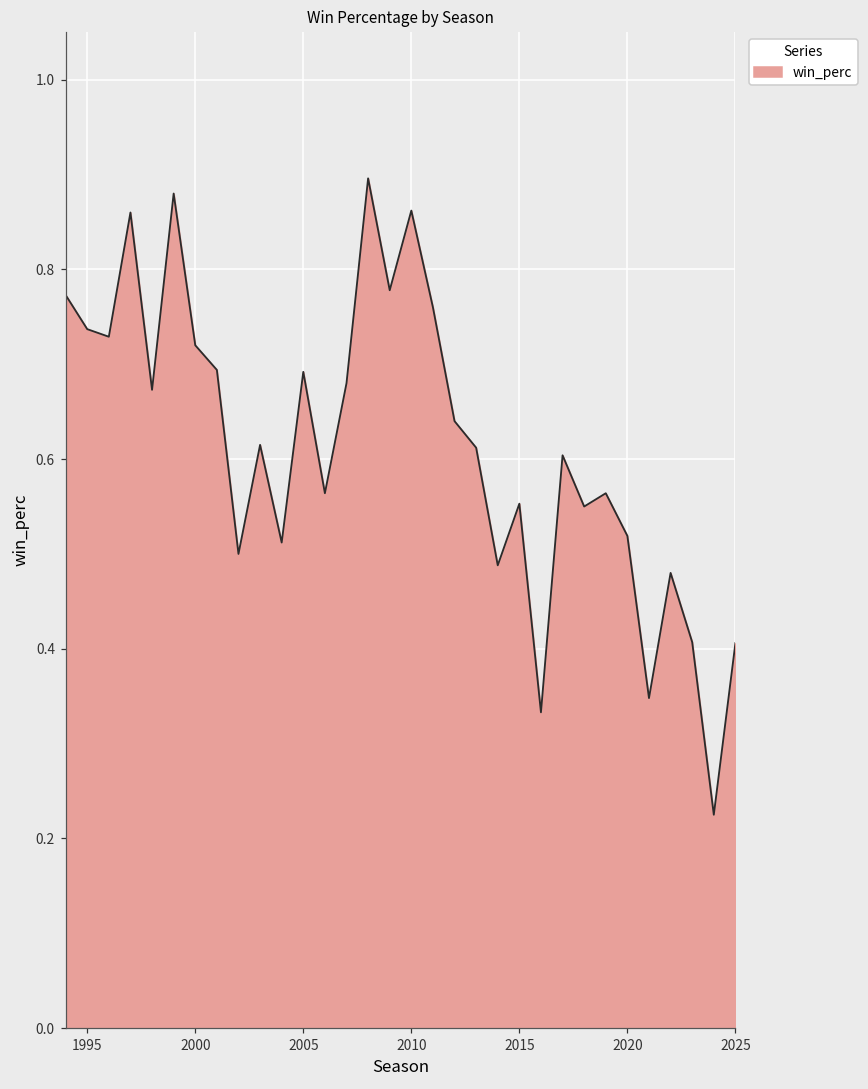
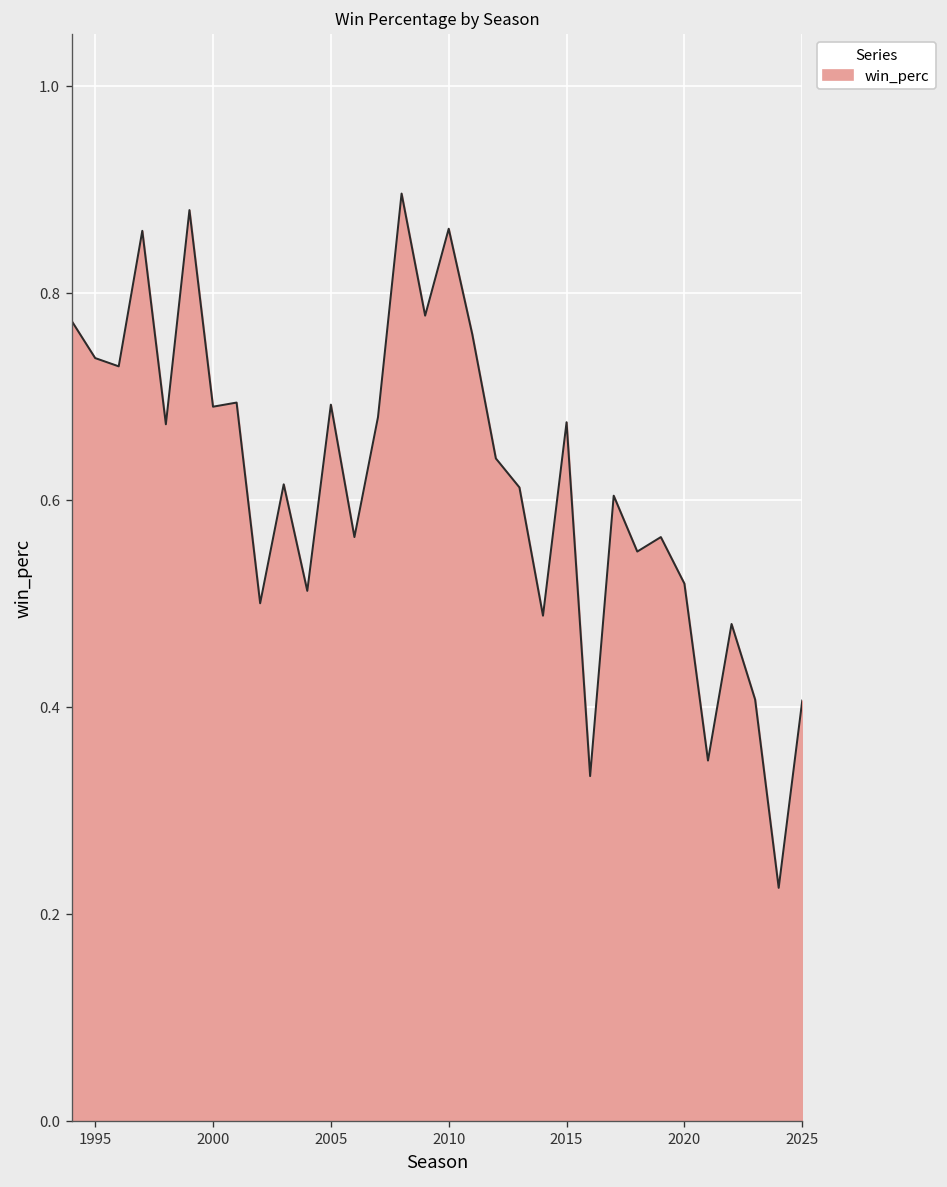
  {
    "1995": 0.74,
-   "2000": 0.72,
+   "2000": 0.69,
    "2005": 0.69,
    "2010": 0.86,
-   "2015": 0.55,
+   "2015": 0.68,
    "2020": 0.52,
    "2025": 0.41
  }
